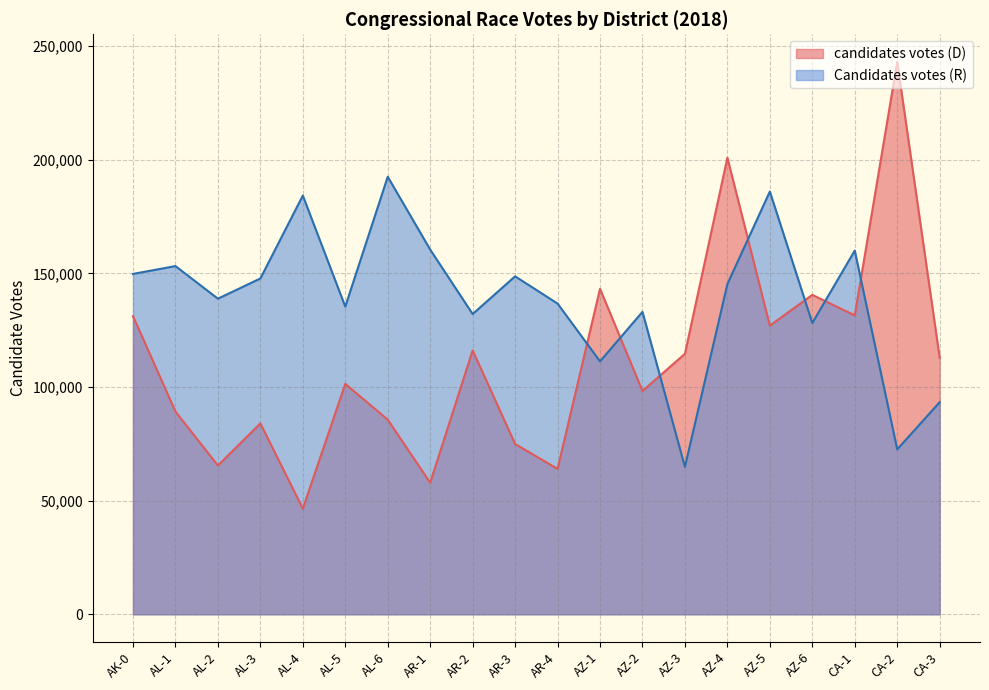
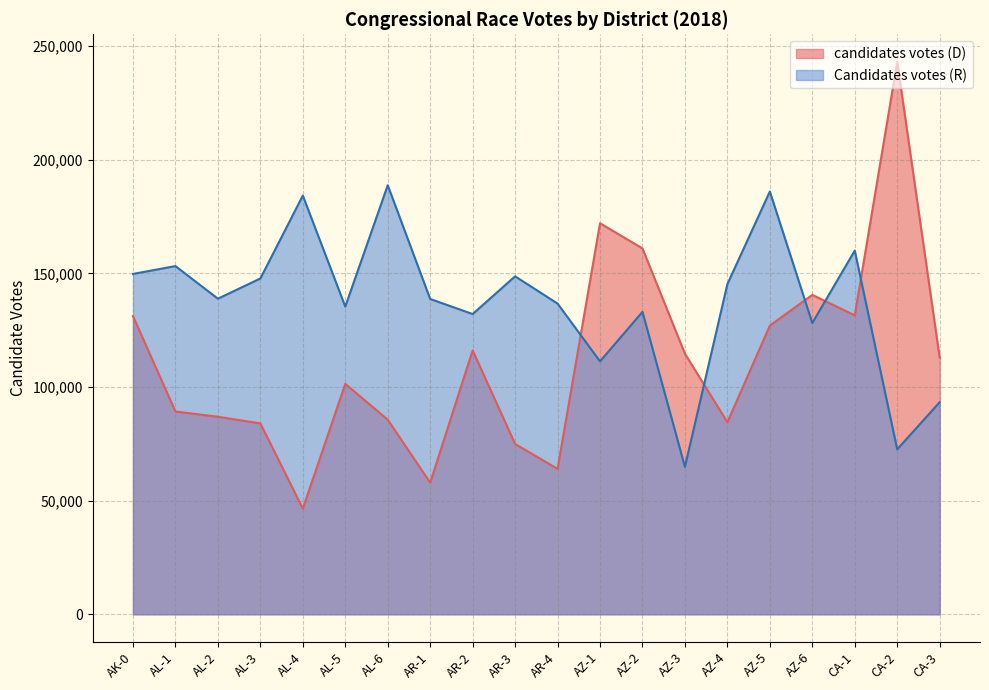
  {
    "candidates votes (D)": {
      "AK-0": "131,000",
      "AL-1": "89,000",
-     "AL-2": "65,000",
+     "AL-2": "87,000",
      "AL-3": "84,000",
      "AL-4": "46,000",
      "AL-5": "101,000",
      "AL-6": "86,000",
      "AR-1": "58,000",
      "AR-2": "116,000",
      "AR-3": "75,000",
      "AR-4": "64,000",
-     "AZ-1": "143,000",
-     "AZ-2": "98,000",
+     "AZ-1": "172,000",
+     "AZ-2": "161,000",
      "AZ-3": "115,000",
-     "AZ-4": "201,000",
+     "AZ-4": "85,000",
      "AZ-5": "127,000",
      "AZ-6": "141,000",
      "CA-1": "132,000",
      "CA-3": "113,000"
    },
    "Candidates votes (R)": {
      "AK-0": "150,000",
      "AL-1": "153,000",
      "AL-2": "139,000",
      "AL-3": "148,000",
      "AL-4": "184,000",
      "AL-5": "135,000",
-     "AL-6": "193,000",
-     "AR-1": "160,000",
+     "AL-6": "189,000",
+     "AR-1": "139,000",
      "AR-2": "132,000",
      "AR-3": "149,000",
      "AR-4": "137,000",
      "AZ-1": "111,000",
      "AZ-2": "133,000",
      "AZ-3": "65,000",
      "AZ-4": "145,000",
      "AZ-5": "186,000",
      "AZ-6": "128,000",
      "CA-1": "160,000",
      "CA-2": "73,000",
      "CA-3": "93,000"
    }
  }
